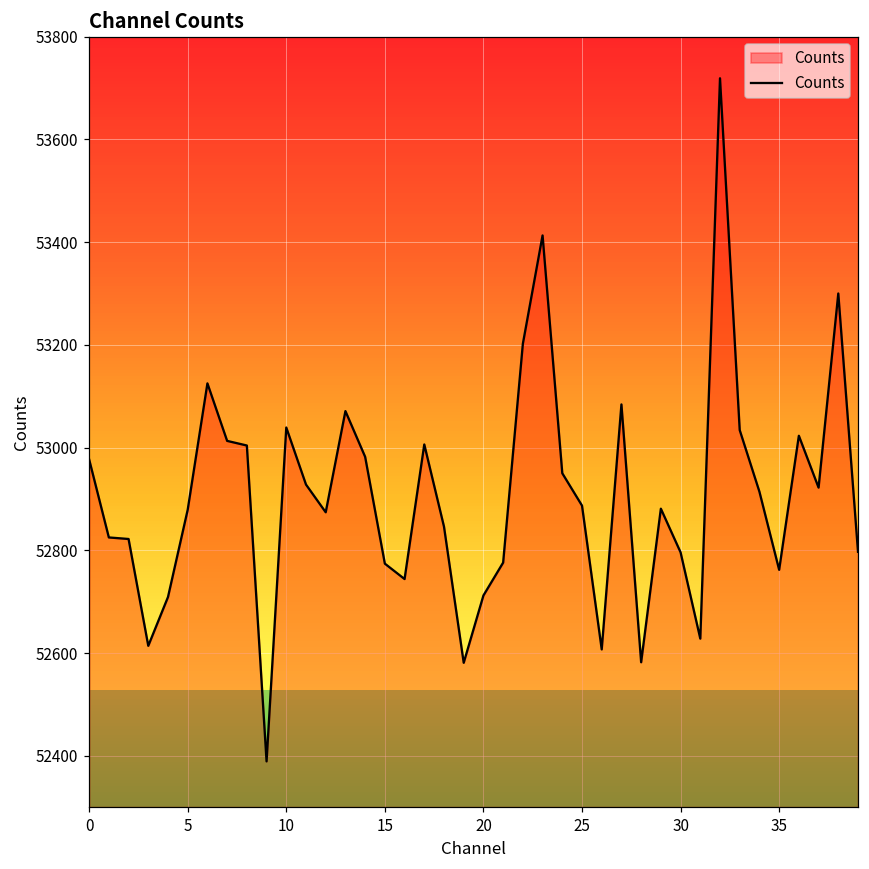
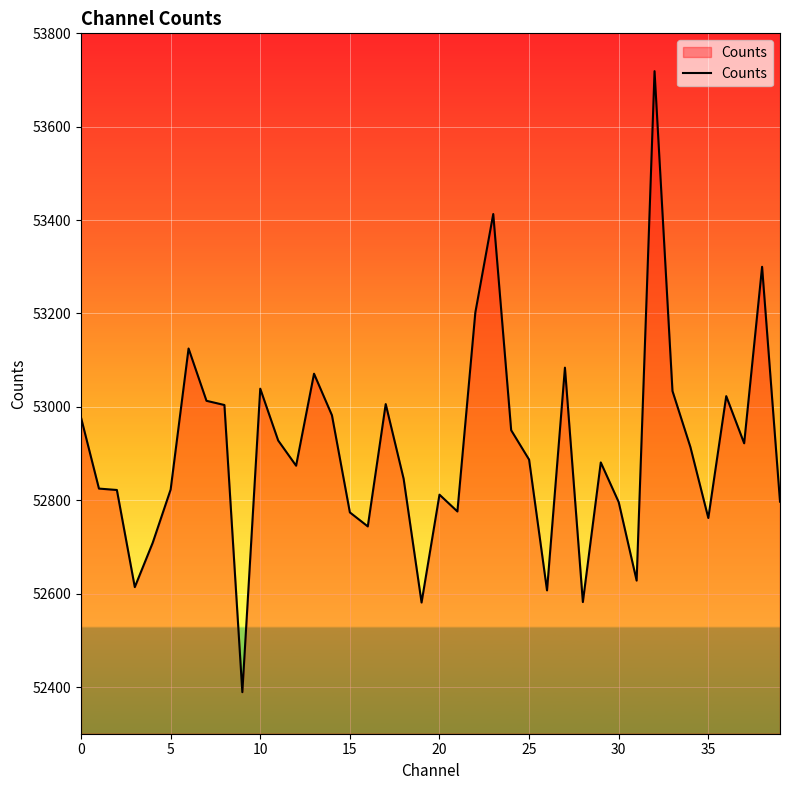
  {
    "0": 52980,
-   "5": 52880,
+   "5": 52820,
    "10": 53040,
    "15": 52770,
-   "20": 52710,
+   "20": 52810,
    "25": 52890,
    "30": 52800,
    "35": 52760
  }
